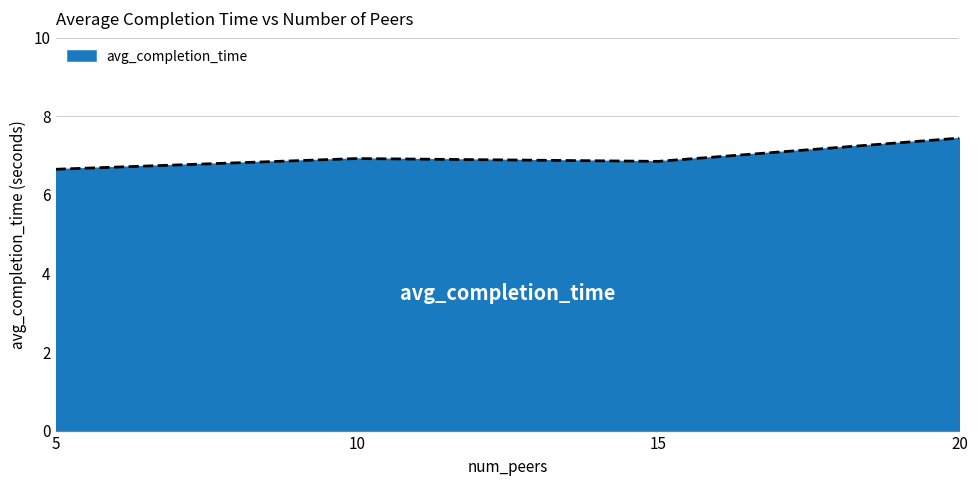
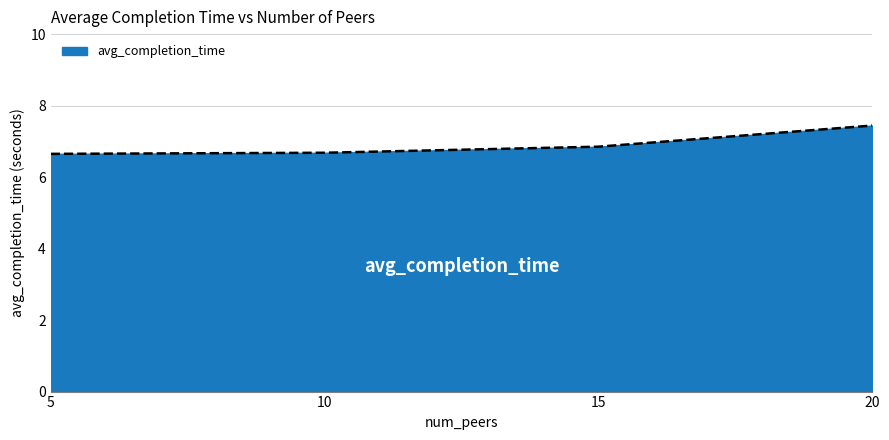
  {
    "5": 6.6,
-   "10": 6.9,
+   "10": 6.7,
    "15": 6.9,
    "20": 7.4
  }
